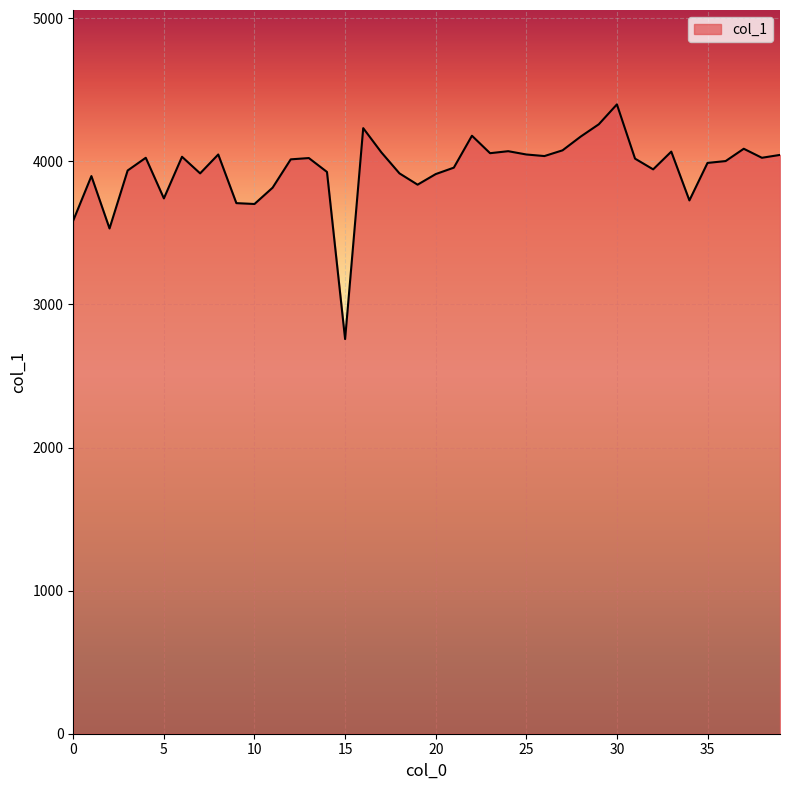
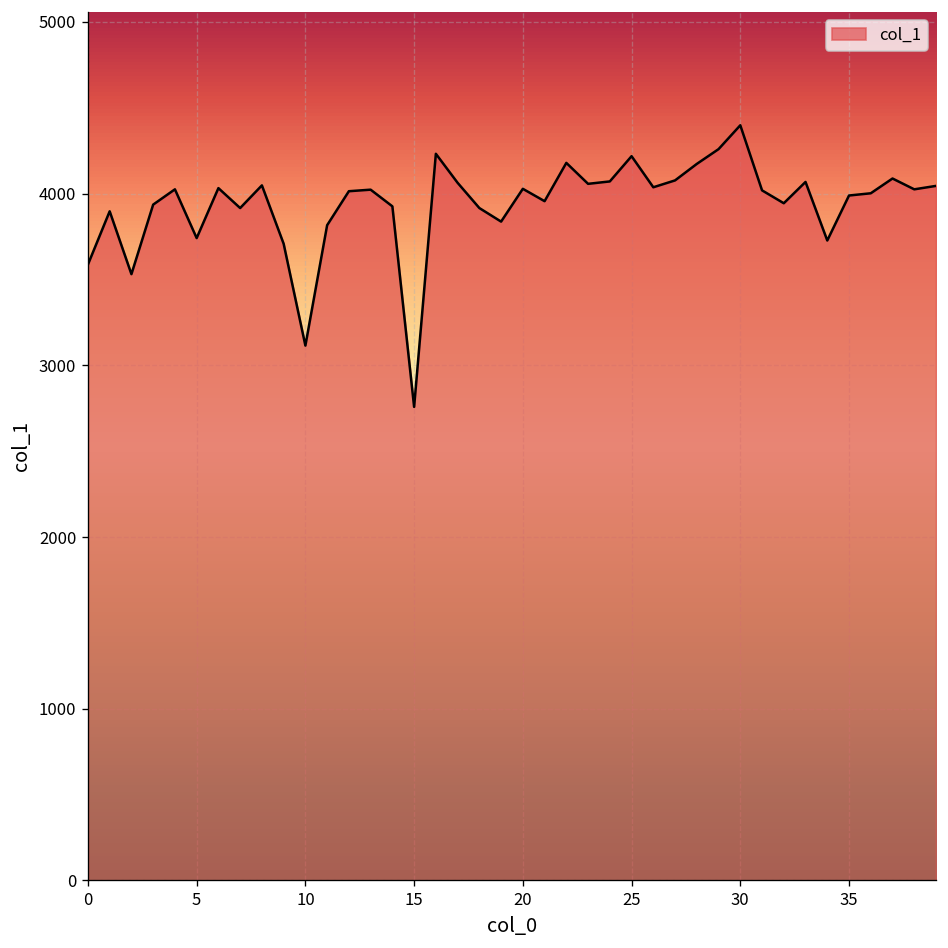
  {
    "0": 3590,
    "5": 3740,
-   "10": 3700,
+   "10": 3120,
    "15": 2760,
-   "20": 3910,
-   "25": 4050,
+   "20": 4030,
+   "25": 4220,
    "30": 4400,
    "35": 3990
  }
